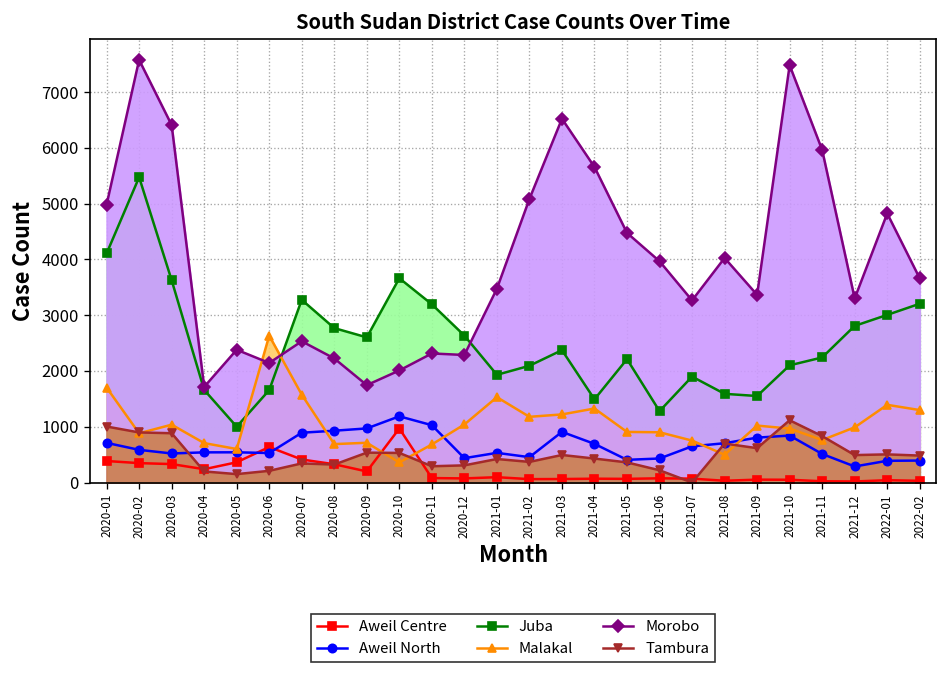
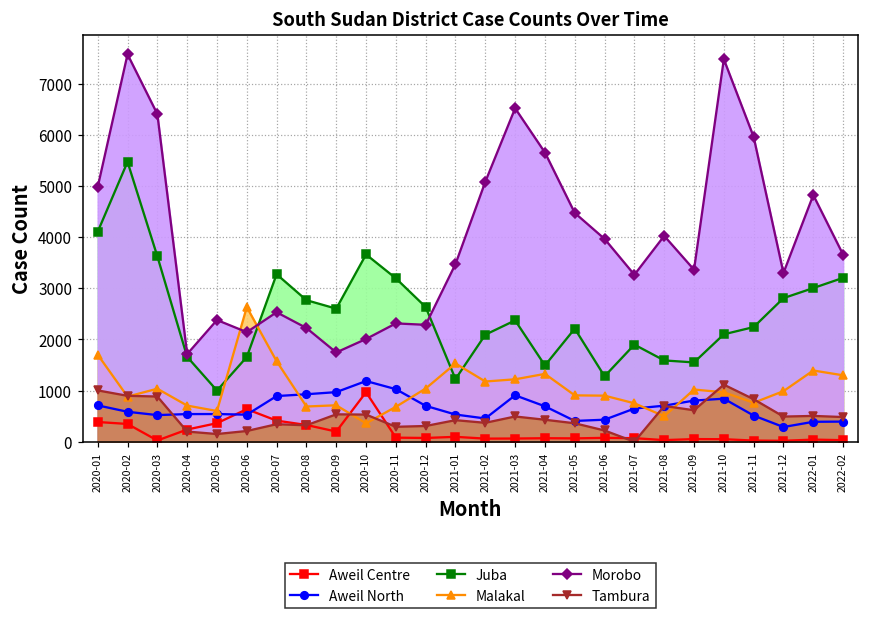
  {
    "Aweil Centre": {
      "2020-01": 400,
      "2020-02": 300,
-     "2020-03": 300,
+     "2020-03": 0,
      "2020-05": 400,
      "2020-06": 600,
      "2020-07": 400,
      "2020-09": 200,
      "2020-10": 1000,
      "2020-11": 100,
      "2020-12": 100,
      "2021-01": 100,
      "2021-02": 100,
      "2021-03": 100,
      "2021-04": 100,
      "2021-05": 100,
      "2021-06": 100,
      "2021-07": 100,
      "2021-08": 0,
      "2021-09": 100,
      "2021-10": 100,
      "2021-11": 0,
      "2021-12": 0,
      "2022-01": 0,
      "2022-02": 0
    },
    "Aweil North": {
      "2020-01": 700,
      "2020-02": 600,
      "2020-03": 500,
      "2020-04": 500,
      "2020-05": 500,
      "2020-06": 500,
      "2020-07": 900,
      "2020-08": 900,
      "2020-09": 1000,
      "2020-10": 1200,
      "2020-11": 1000,
-     "2020-12": 400,
+     "2020-12": 700,
      "2021-01": 500,
      "2021-02": 500,
      "2021-03": 900,
      "2021-04": 700,
      "2021-06": 400,
      "2021-07": 600,
      "2021-09": 800,
      "2021-10": 800,
      "2021-11": 500,
      "2021-12": 300,
      "2022-01": 400,
      "2022-02": 400
    },
    "Juba": {
      "2020-01": 4100,
      "2020-02": 5500,
      "2020-03": 3600,
      "2020-04": 1700,
      "2020-05": 1000,
      "2020-06": 1700,
      "2020-07": 3300,
      "2020-08": 2800,
      "2020-09": 2600,
      "2020-10": 3700,
      "2020-11": 3200,
      "2020-12": 2600,
-     "2021-01": 1900,
+     "2021-01": 1200,
      "2021-02": 2100,
      "2021-03": 2400,
      "2021-04": 1500,
      "2021-05": 2200,
      "2021-06": 1300,
      "2021-07": 1900,
      "2021-08": 1600,
      "2021-09": 1600,
      "2021-10": 2100,
      "2021-11": 2200,
      "2021-12": 2800,
      "2022-01": 3000,
      "2022-02": 3200
    },
    "Malakal": {
      "2020-01": 1700,
      "2020-03": 1000,
      "2020-04": 700,
      "2020-05": 600,
      "2020-06": 2600,
      "2020-07": 1600,
      "2020-08": 700,
      "2020-09": 700,
      "2020-10": 400,
      "2020-11": 700,
      "2020-12": 1000,
      "2021-01": 1500,
      "2021-02": 1200,
      "2021-03": 1200,
      "2021-04": 1300,
      "2021-05": 900,
      "2021-06": 900,
      "2021-07": 800,
      "2021-08": 500,
      "2021-09": 1000,
      "2021-10": 1000,
      "2021-11": 800,
      "2021-12": 1000,
      "2022-01": 1400,
      "2022-02": 1300
    },
    "Morobo": {
      "2020-01": 5000,
      "2020-02": 7600,
      "2020-03": 6400,
      "2020-04": 1700,
      "2020-05": 2400,
      "2020-06": 2100,
      "2020-07": 2500,
      "2020-08": 2200,
      "2020-09": 1700,
      "2020-10": 2000,
      "2020-11": 2300,
      "2020-12": 2300,
      "2021-01": 3500,
      "2021-02": 5100,
      "2021-03": 6500,
      "2021-04": 5700,
      "2021-05": 4500,
      "2021-06": 4000,
      "2021-07": 3300,
      "2021-08": 4000,
      "2021-09": 3400,
      "2021-10": 7500,
      "2021-11": 6000,
      "2021-12": 3300,
      "2022-01": 4800,
      "2022-02": 3700
    },
    "Tambura": {
      "2020-01": 1000,
      "2020-03": 900,
      "2020-05": 200,
      "2020-06": 200,
      "2020-07": 300,
      "2020-09": 500,
      "2020-10": 500,
      "2020-11": 300,
      "2020-12": 300,
      "2021-01": 400,
      "2021-02": 400,
      "2021-03": 500,
      "2021-04": 400,
      "2021-06": 200,
      "2021-07": 0,
      "2021-09": 600,
      "2021-10": 1100,
      "2021-11": 800,
      "2021-12": 500,
      "2022-01": 500,
      "2022-02": 500
    }
  }
